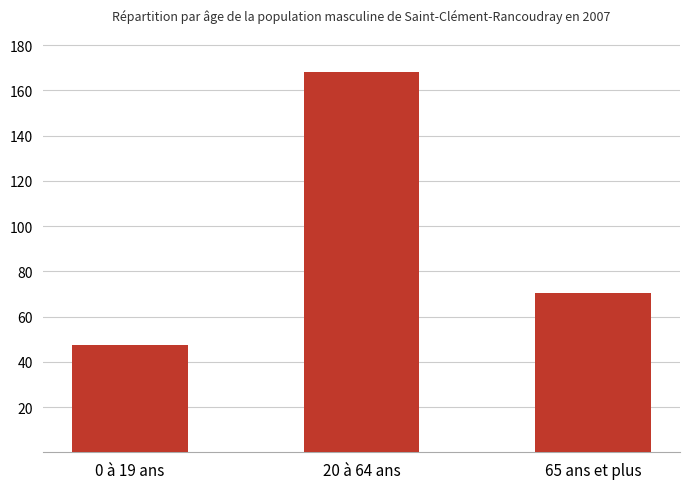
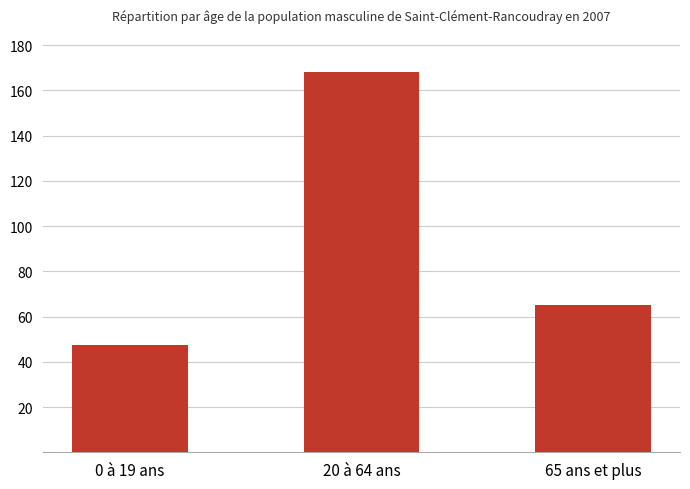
  {
    "0 à 19 ans": 47,
    "20 à 64 ans": 168,
-   "65 ans et plus": 70
+   "65 ans et plus": 65
  }
